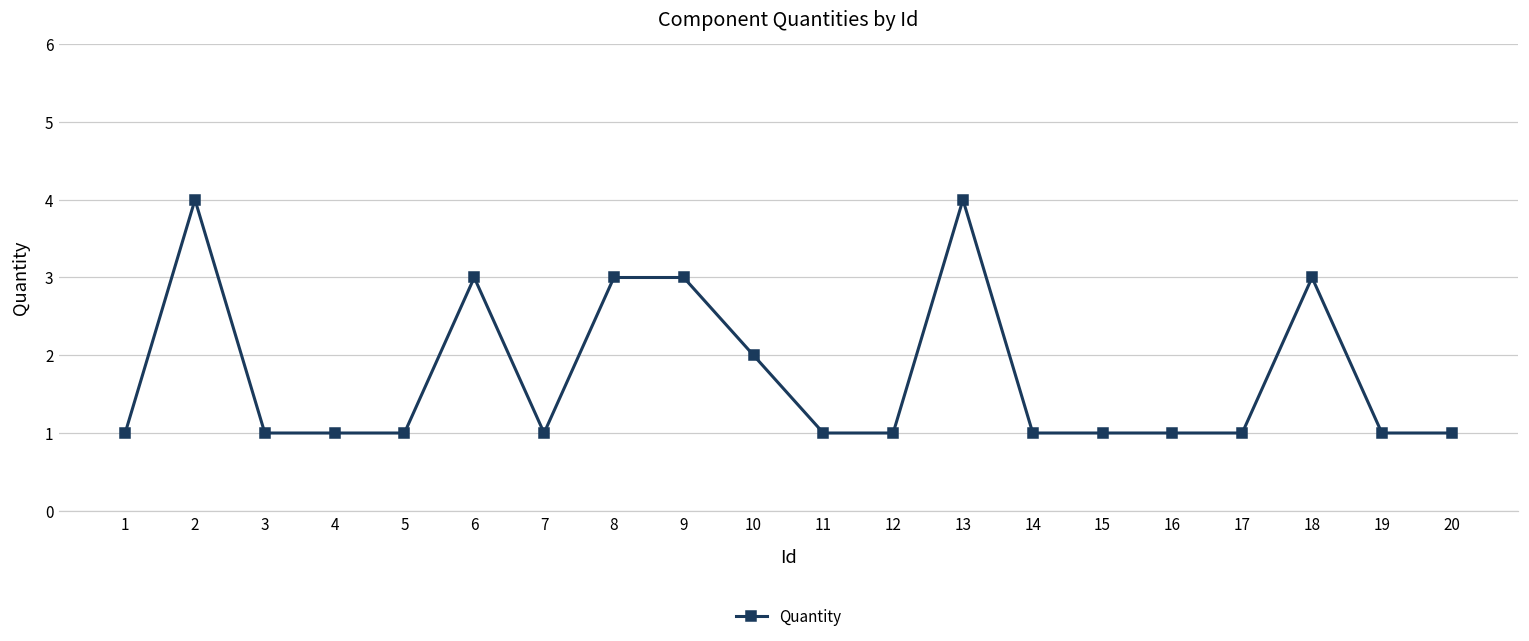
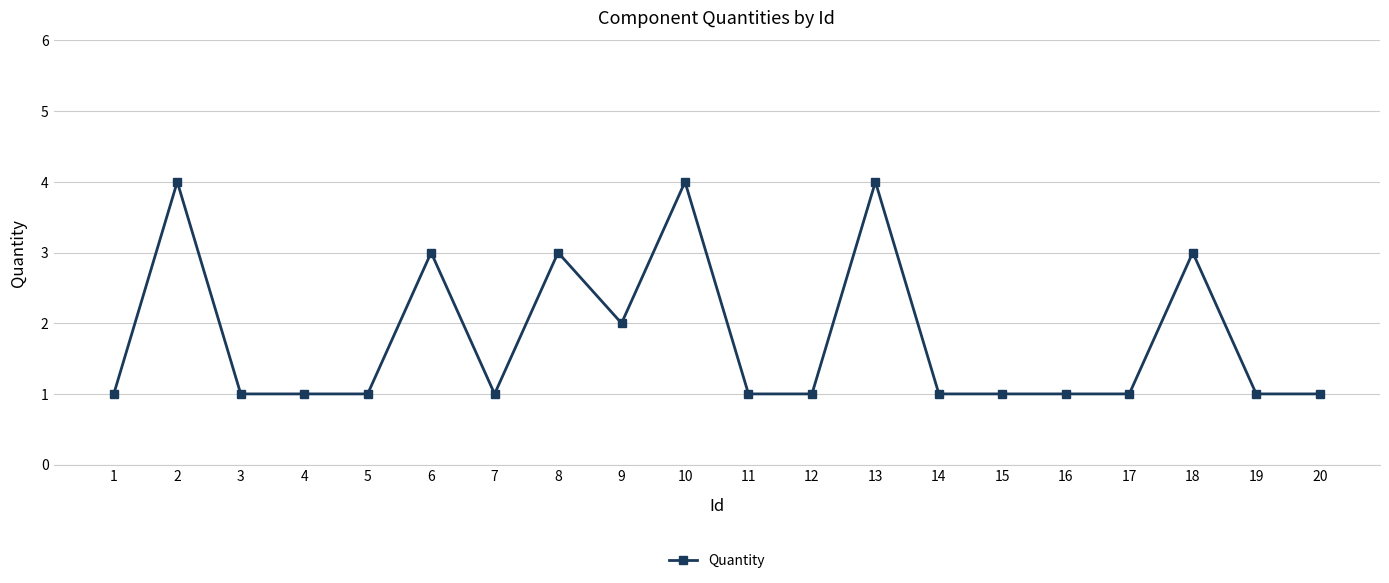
  {
    "1": 1,
    "2": 4,
    "3": 1,
    "4": 1,
    "5": 1,
    "6": 3,
    "7": 1,
    "8": 3,
-   "9": 3,
-   "10": 2,
+   "9": 2,
+   "10": 4,
    "11": 1,
    "12": 1,
    "13": 4,
    "14": 1,
    "15": 1,
    "16": 1,
    "17": 1,
    "18": 3,
    "19": 1,
    "20": 1
  }
